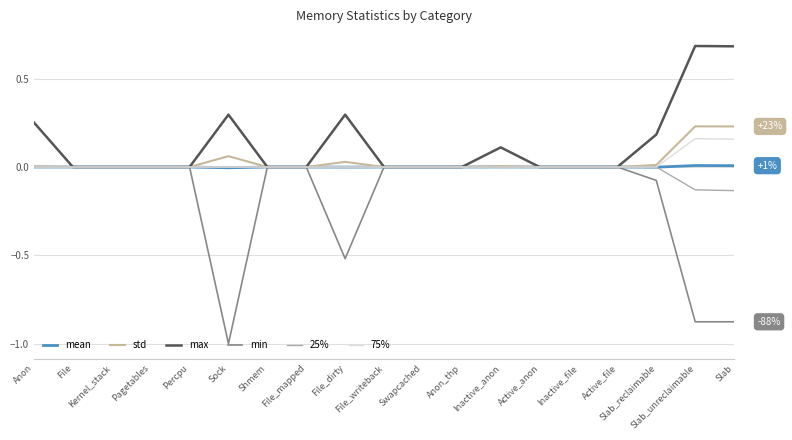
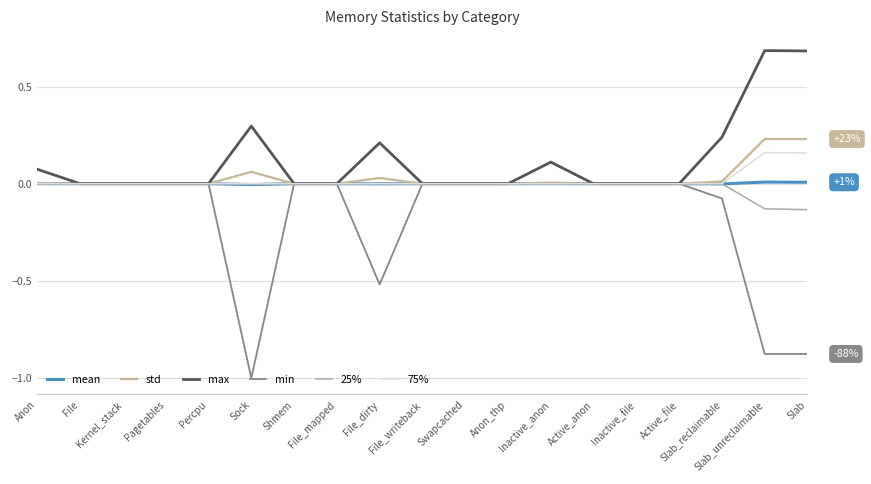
  {
    "mean": {
      "Slab_unreclaimable": 0.01
    },
    "max": {
-     "Anon": 0.25,
+     "Anon": 0.07,
      "Sock": 0.30,
-     "File_dirty": 0.30,
+     "File_dirty": 0.21,
      "Inactive_anon": 0.11,
-     "Slab_reclaimable": 0.18,
+     "Slab_reclaimable": 0.24,
      "Slab_unreclaimable": 0.68,
      "Slab": 0.68
    },
    "75%": {
      "Slab_unreclaimable": 0.16,
      "Slab": 0.16
    }
  }
